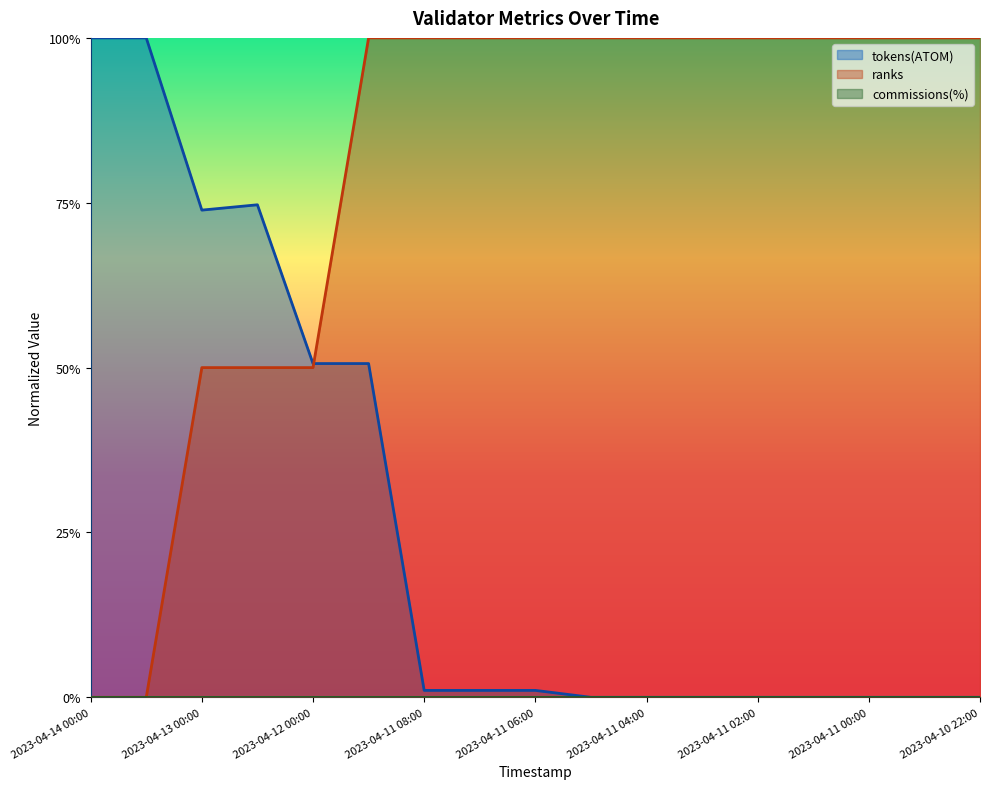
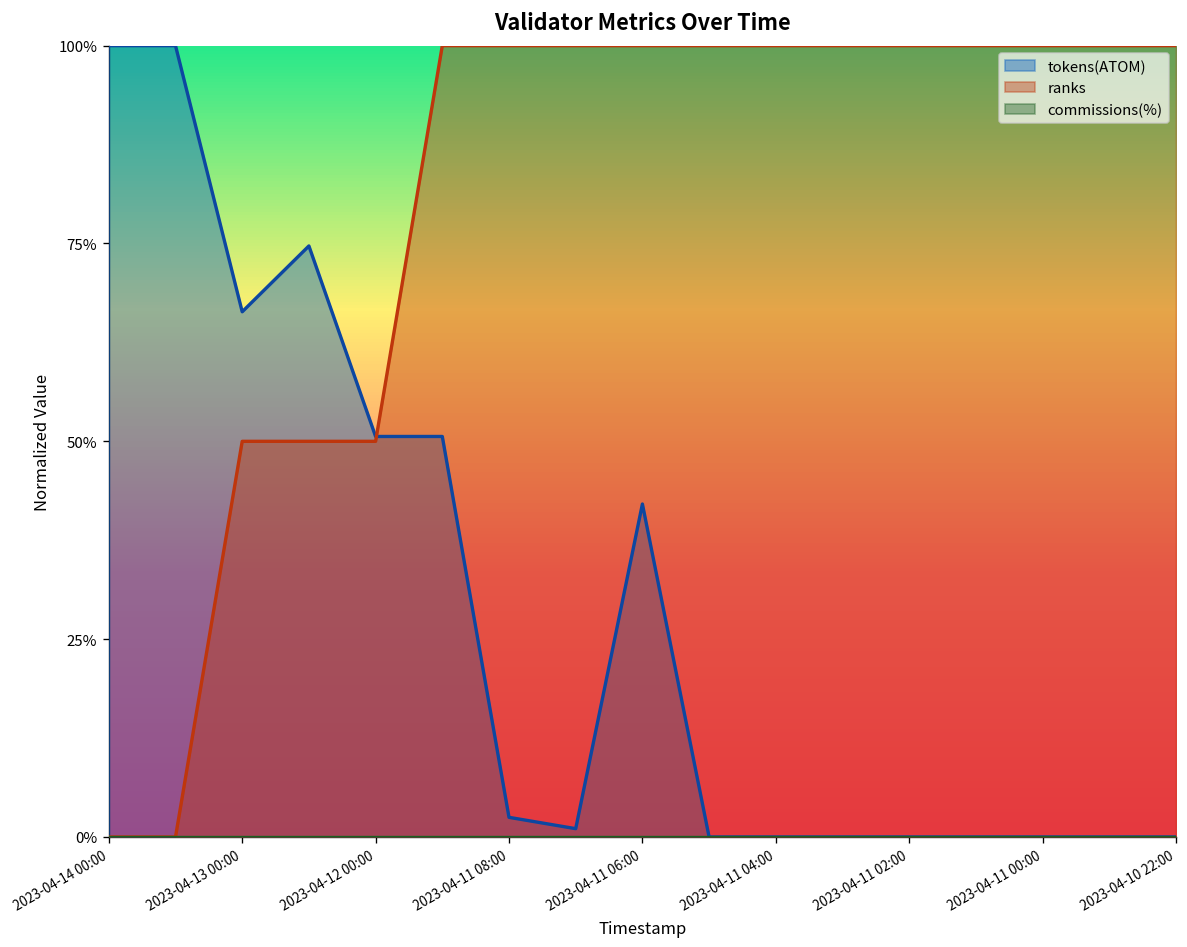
  {
    "tokens(ATOM)": {
      "2023-04-14 00:00": "100%",
-     "2023-04-13 00:00": "74%",
+     "2023-04-13 00:00": "66%",
      "2023-04-12 00:00": "51%",
-     "2023-04-11 08:00": "1%",
-     "2023-04-11 06:00": "1%"
+     "2023-04-11 08:00": "2%",
+     "2023-04-11 06:00": "42%"
    },
    "ranks": {
      "2023-04-13 00:00": "50%",
      "2023-04-12 00:00": "50%",
      "2023-04-11 08:00": "100%",
      "2023-04-11 06:00": "100%",
      "2023-04-11 04:00": "100%",
      "2023-04-11 02:00": "100%",
      "2023-04-11 00:00": "100%",
      "2023-04-10 22:00": "100%"
    },
    "commissions(%)": {
      "2023-04-13 00:00": "0%",
      "2023-04-12 00:00": "0%",
      "2023-04-11 08:00": "0%",
      "2023-04-11 06:00": "0%"
    }
  }
